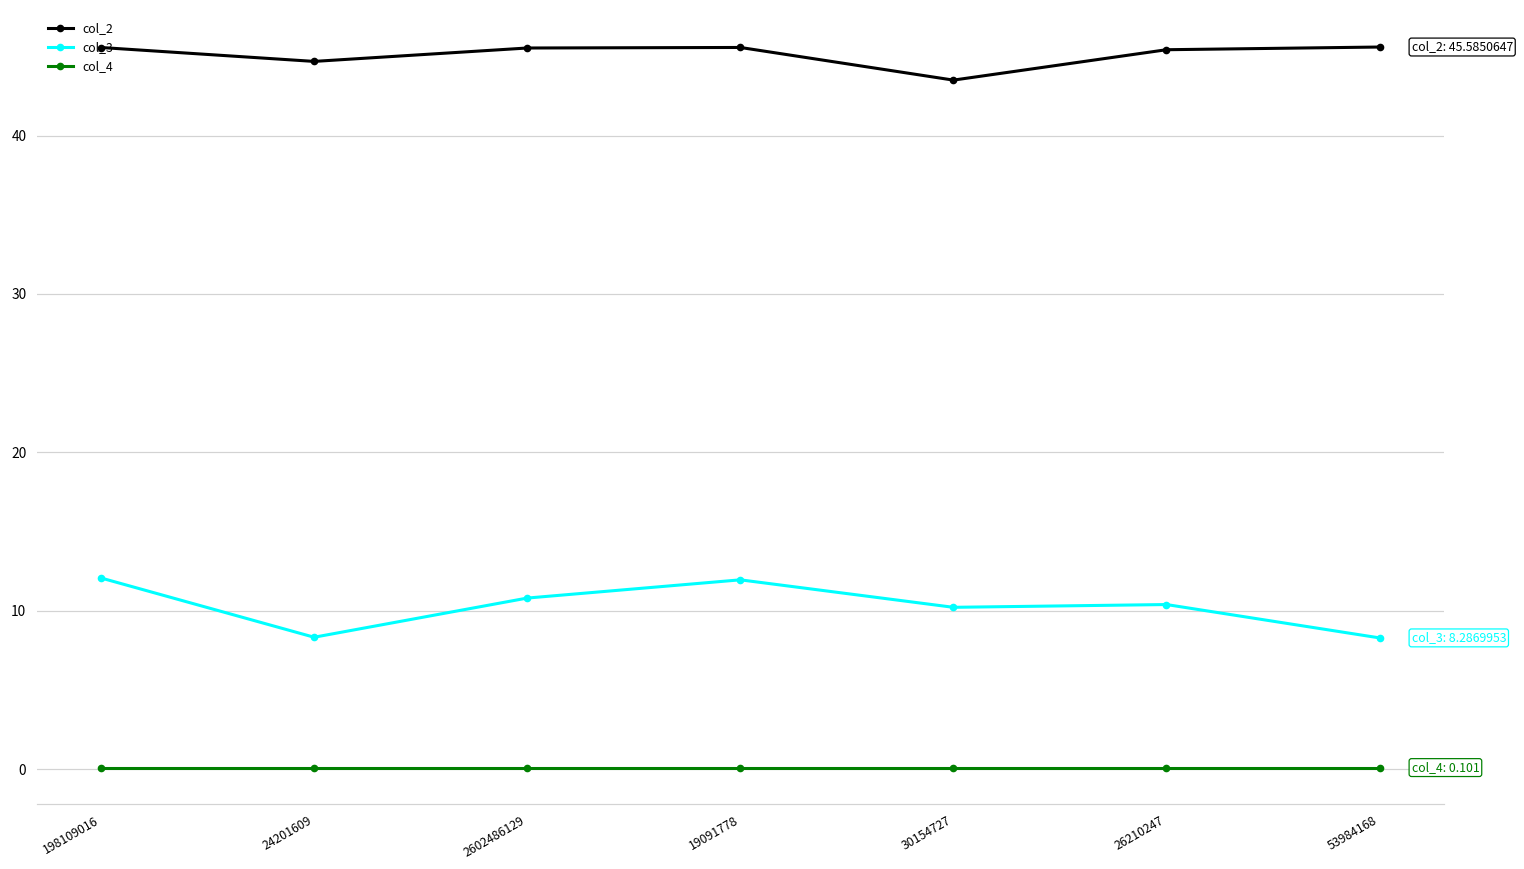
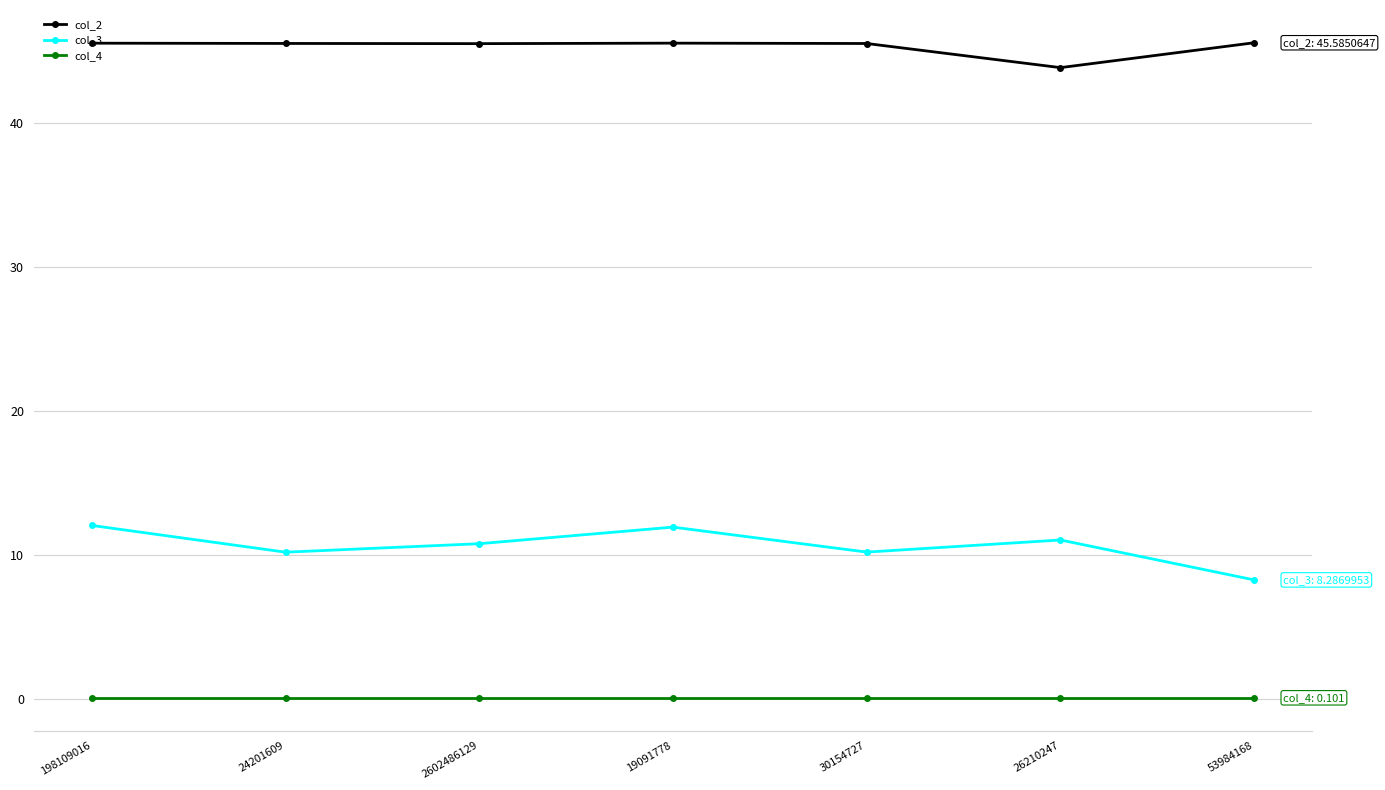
  {
    "col_2": {
      "198109016": 45.6,
-     "24201609": 44.7,
+     "24201609": 45.5,
      "2602486129": 45.5,
      "19091778": 45.6,
-     "30154727": 43.5,
-     "26210247": 45.4,
+     "30154727": 45.5,
+     "26210247": 43.9,
      "53984168": 45.6
    },
    "col_3": {
      "198109016": 12.1,
-     "24201609": 8.3,
+     "24201609": 10.2,
      "2602486129": 10.8,
      "19091778": 12.0,
      "30154727": 10.2,
-     "26210247": 10.4,
+     "26210247": 11.1,
      "53984168": 8.3
    },
    "col_4": {
      "198109016": 0.1,
      "24201609": 0.1,
      "2602486129": 0.1,
      "19091778": 0.1,
      "30154727": 0.1,
      "26210247": 0.1,
      "53984168": 0.1
    }
  }
